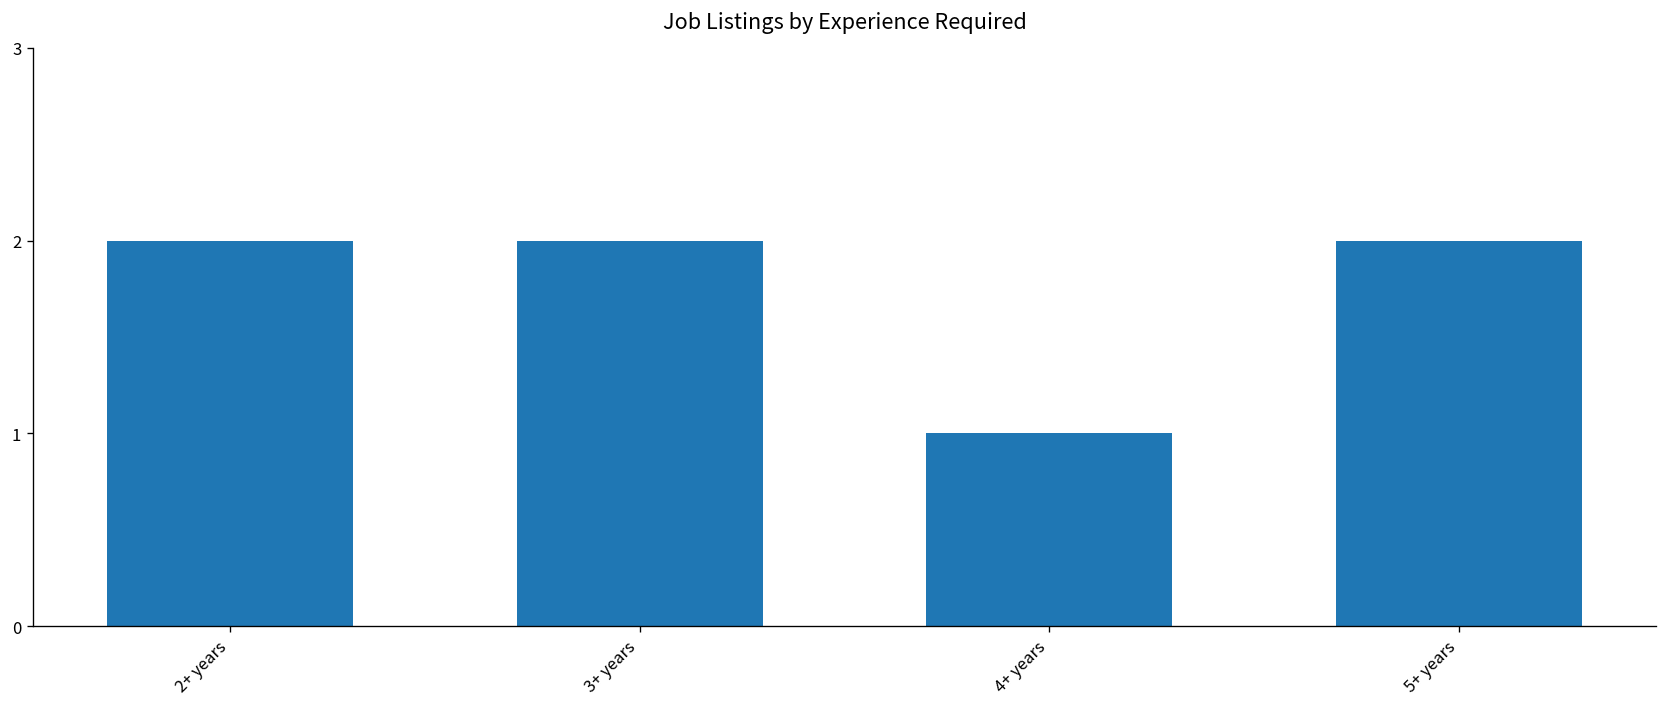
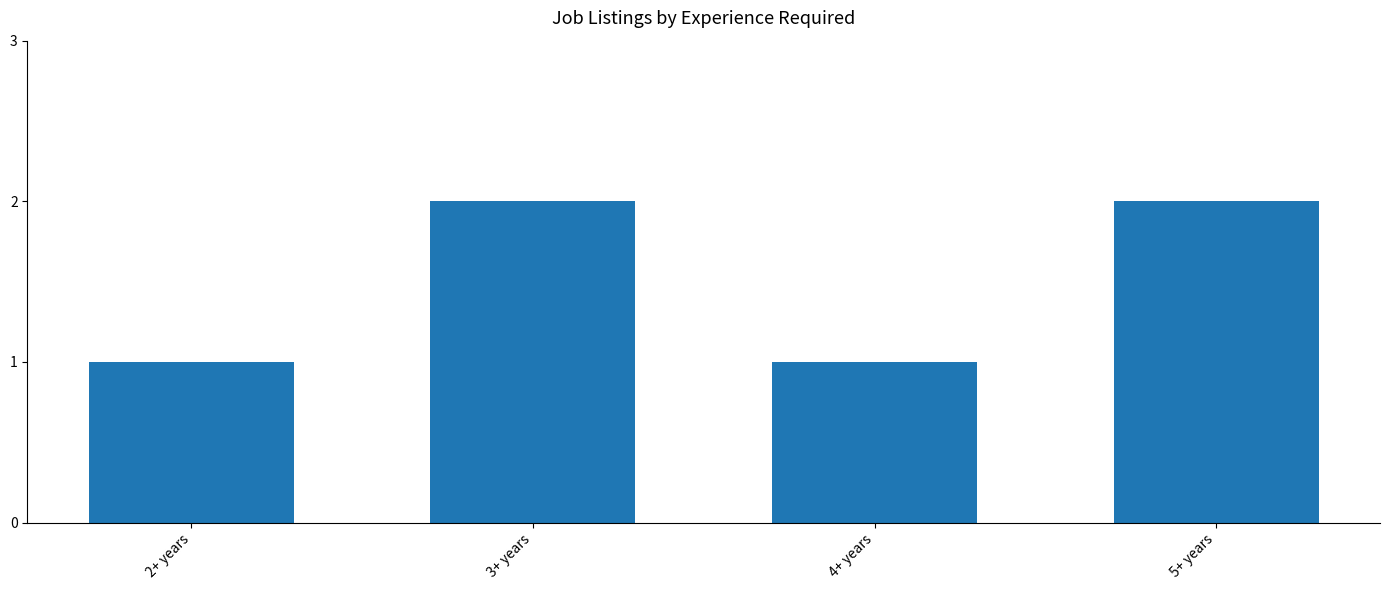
  {
-   "2+ years": 2,
+   "2+ years": 1,
    "3+ years": 2,
    "4+ years": 1,
    "5+ years": 2
  }
